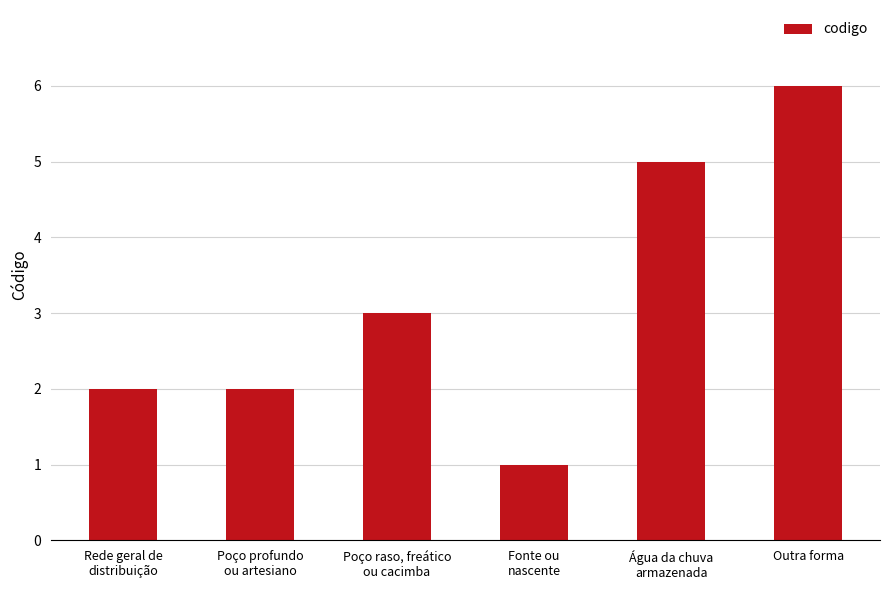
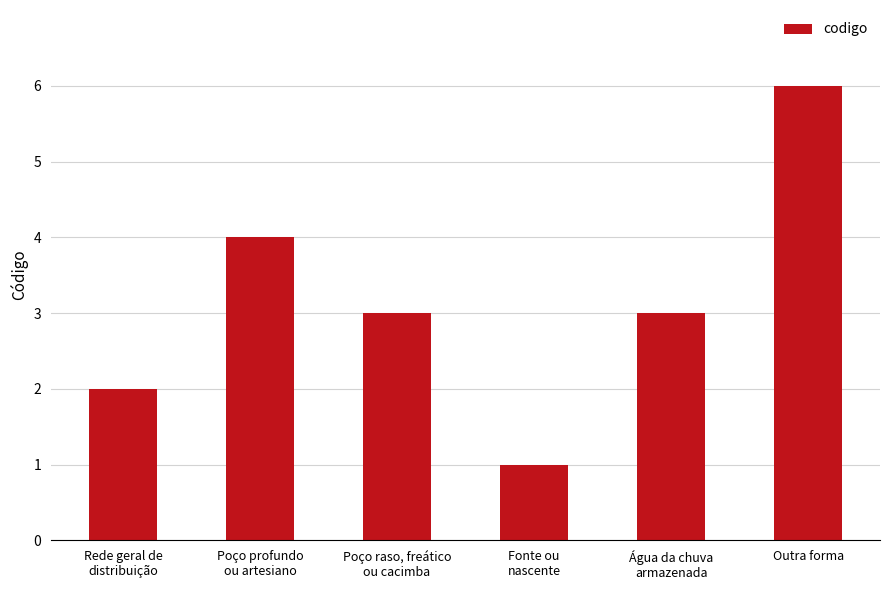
  {
    "Rede geral de distribuição": 2,
-   "Poço profundo ou artesiano": 2,
+   "Poço profundo ou artesiano": 4,
    "Poço raso, freático ou cacimba": 3,
    "Fonte ou nascente": 1,
-   "Água da chuva armazenada": 5,
+   "Água da chuva armazenada": 3,
    "Outra forma": 6
  }
